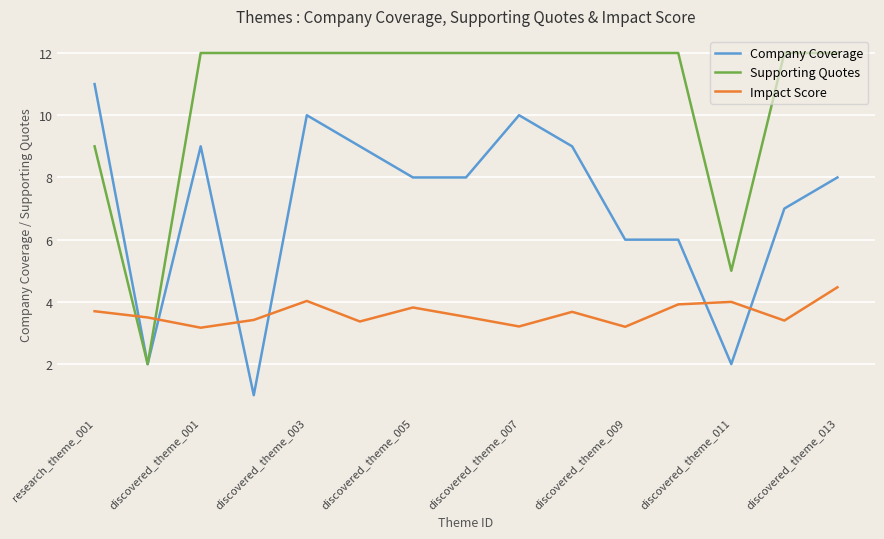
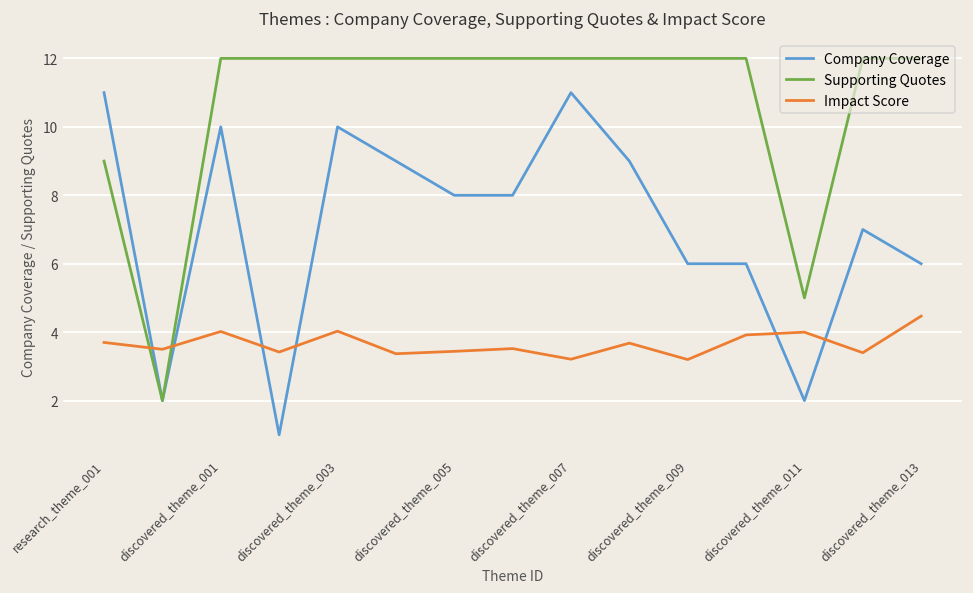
  {
    "Company Coverage": {
      "research_theme_001": 11,
-     "discovered_theme_001": 9,
+     "discovered_theme_001": 10,
      "discovered_theme_003": 10,
      "discovered_theme_005": 8,
-     "discovered_theme_007": 10,
+     "discovered_theme_007": 11,
      "discovered_theme_009": 6,
      "discovered_theme_011": 2,
-     "discovered_theme_013": 8
+     "discovered_theme_013": 6
    },
    "Supporting Quotes": {
      "research_theme_001": 9.0,
      "discovered_theme_001": 12.0,
      "discovered_theme_003": 12.0,
      "discovered_theme_005": 12.0,
      "discovered_theme_007": 12.0,
      "discovered_theme_009": 12.0,
      "discovered_theme_011": 5.0
    },
    "Impact Score": {
      "research_theme_001": 3.7,
-     "discovered_theme_001": 3.2,
+     "discovered_theme_001": 4.0,
      "discovered_theme_003": 4.0,
-     "discovered_theme_005": 3.8,
+     "discovered_theme_005": 3.4,
      "discovered_theme_007": 3.2,
      "discovered_theme_009": 3.2,
      "discovered_theme_011": 4.0,
      "discovered_theme_013": 4.5
    }
  }
